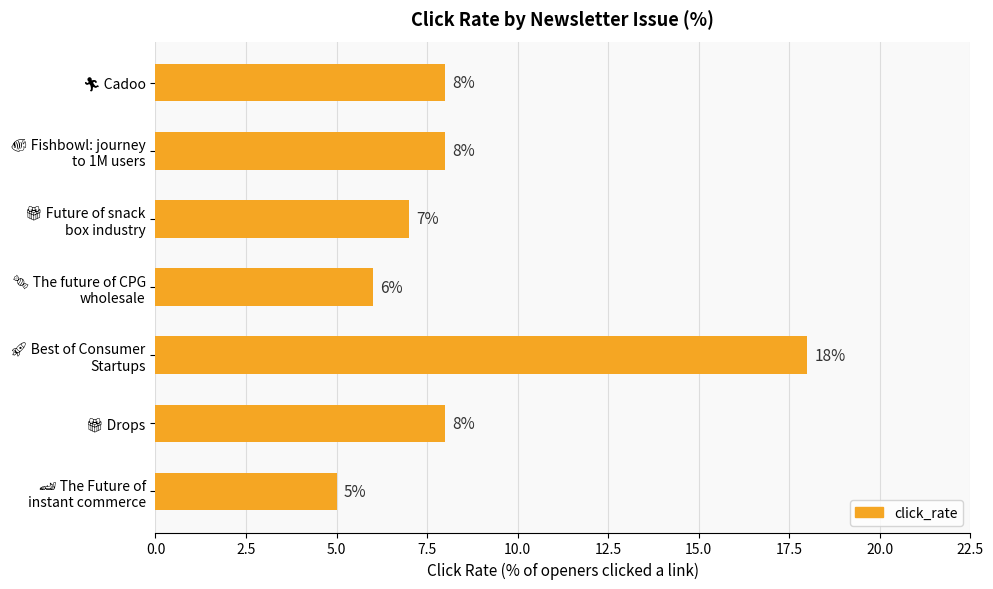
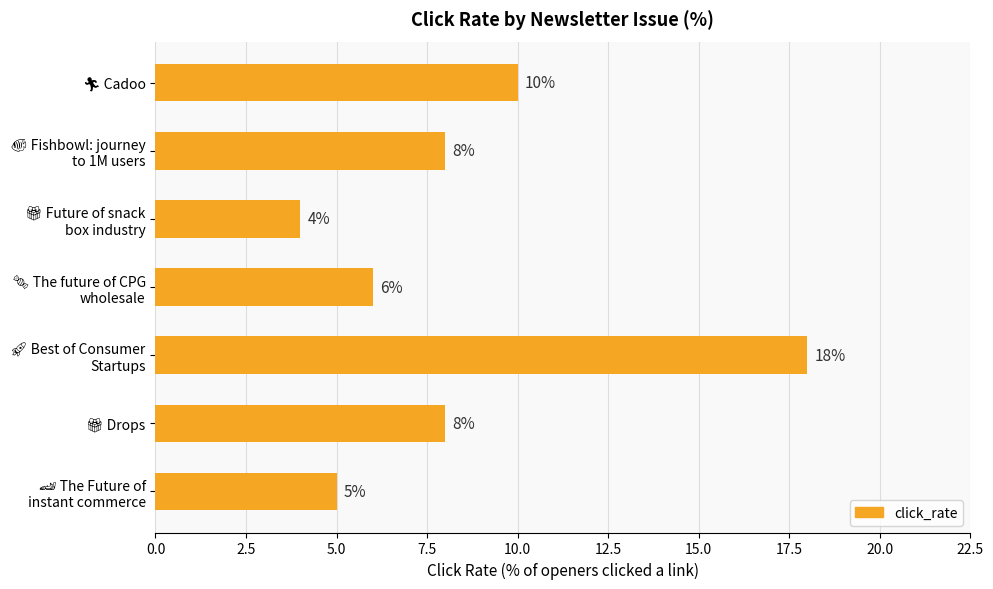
  {
-   "🏃 Cadoo": "8%",
+   "🏃 Cadoo": "10%",
    "🐠 Fishbowl: journey to 1M users": "8%",
-   "🎁 Future of snack box industry": "7%",
+   "🎁 Future of snack box industry": "4%",
    "🍬 The future of CPG wholesale": "6%",
    "🚀 Best of Consumer Startups": "18%",
    "🎁 Drops": "8%",
    "🏎 The Future of instant commerce": "5%"
  }
